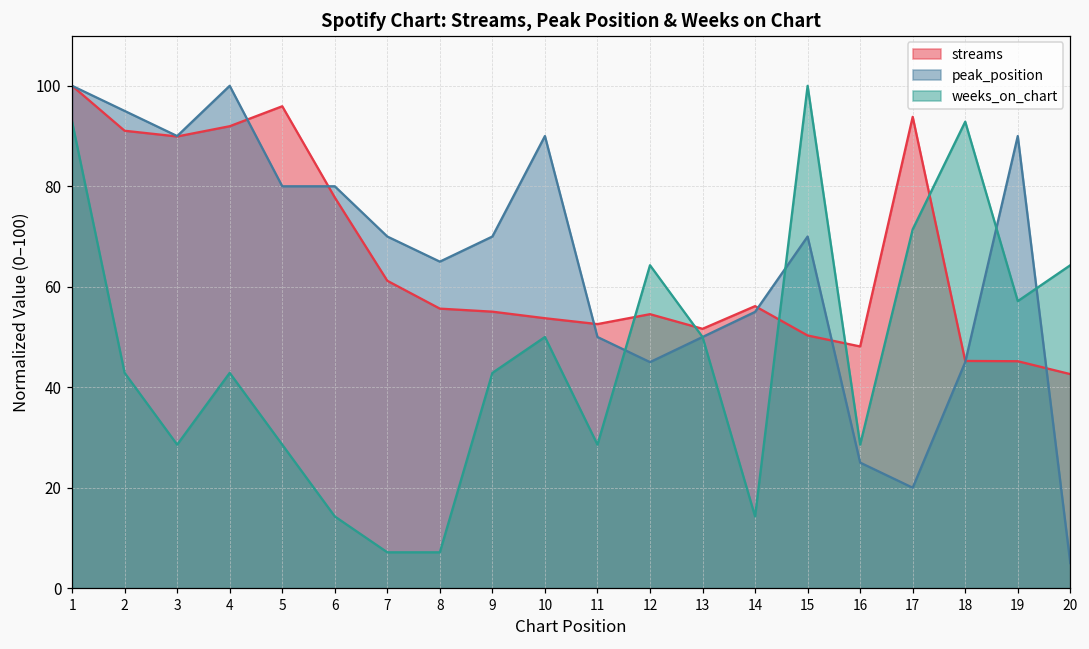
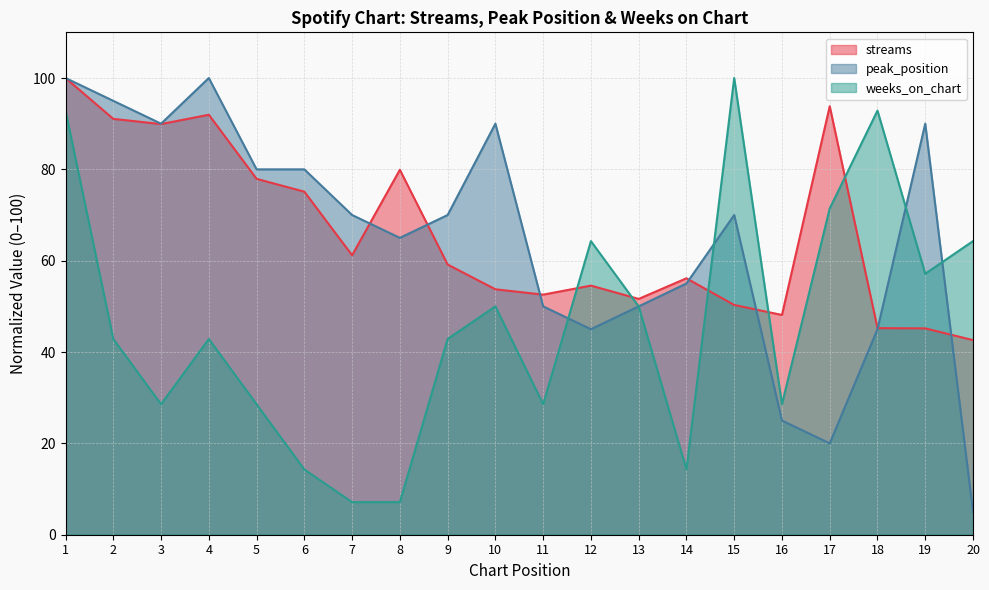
  {
    "streams": {
      "2": 91,
      "4": 92,
-     "5": 96,
-     "6": 78,
+     "5": 78,
+     "6": 75,
      "7": 61,
-     "8": 56,
-     "9": 55,
+     "8": 80,
+     "9": 59,
      "10": 54,
      "11": 53,
      "12": 55,
      "13": 52,
      "14": 56,
      "15": 50,
      "16": 48,
      "17": 94,
      "19": 45,
      "20": 43
    }
  }
